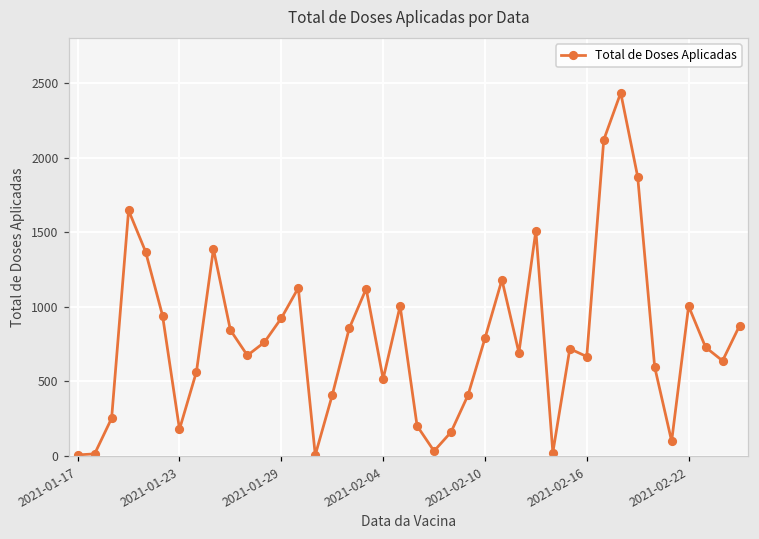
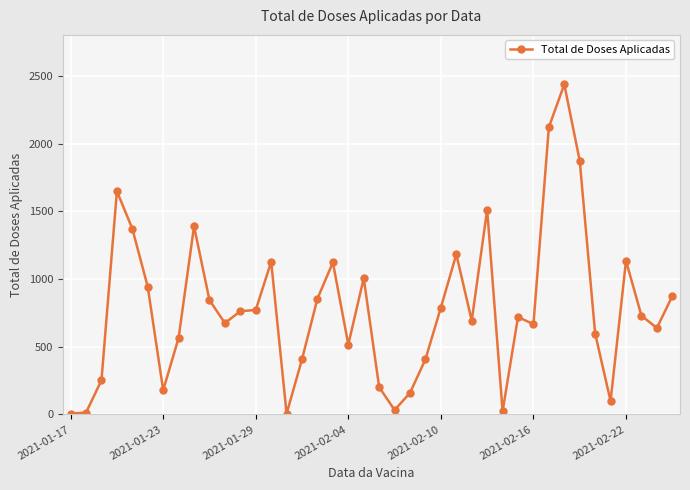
  {
    "2021-01-17": 10,
    "2021-01-23": 180,
-   "2021-01-29": 920,
+   "2021-01-29": 770,
    "2021-02-04": 520,
    "2021-02-10": 790,
    "2021-02-16": 670,
-   "2021-02-22": 1010
+   "2021-02-22": 1130
  }
